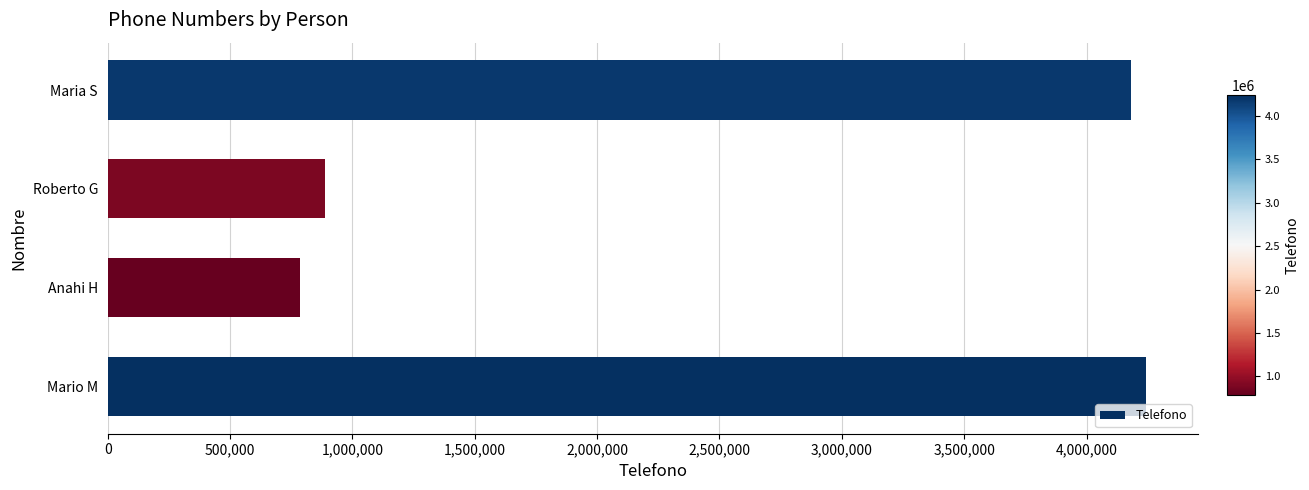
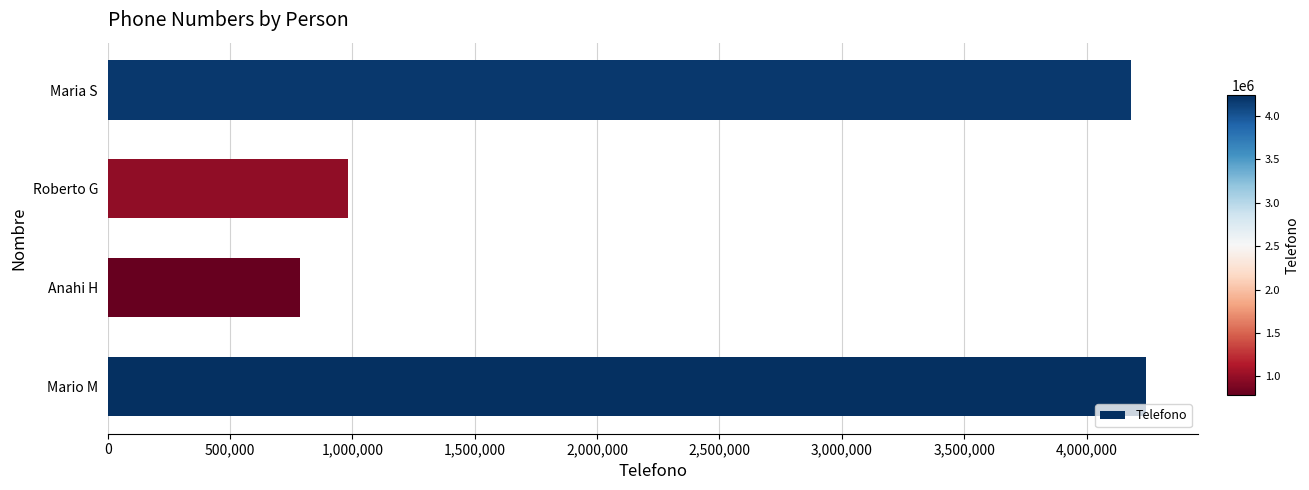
  {
    "Maria S": "4,180,000",
-   "Roberto G": "890,000",
+   "Roberto G": "980,000",
    "Anahi H": "780,000",
    "Mario M": "4,240,000"
  }
